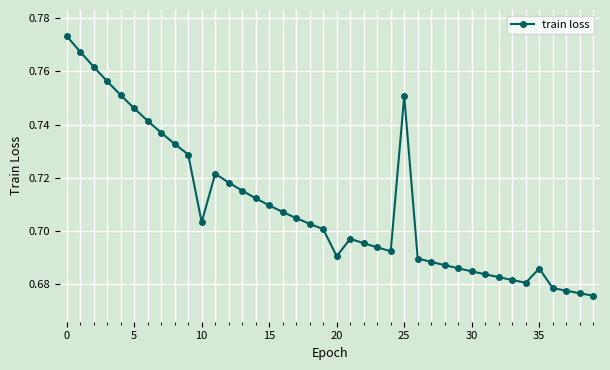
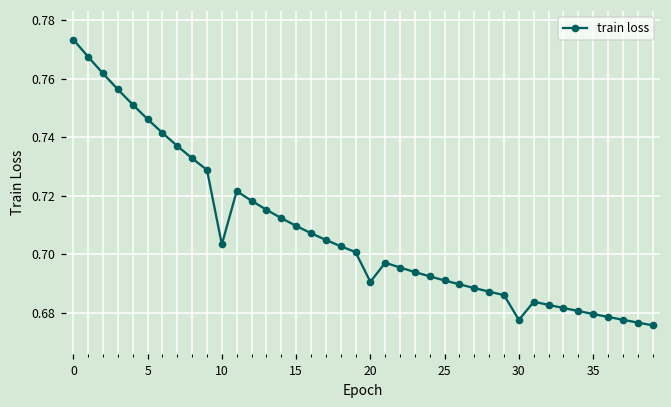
  {
    "0": 0.773,
    "5": 0.746,
    "10": 0.703,
    "15": 0.710,
    "20": 0.691,
-   "25": 0.751,
-   "30": 0.685,
-   "35": 0.686
+   "25": 0.691,
+   "30": 0.678,
+   "35": 0.680
  }
